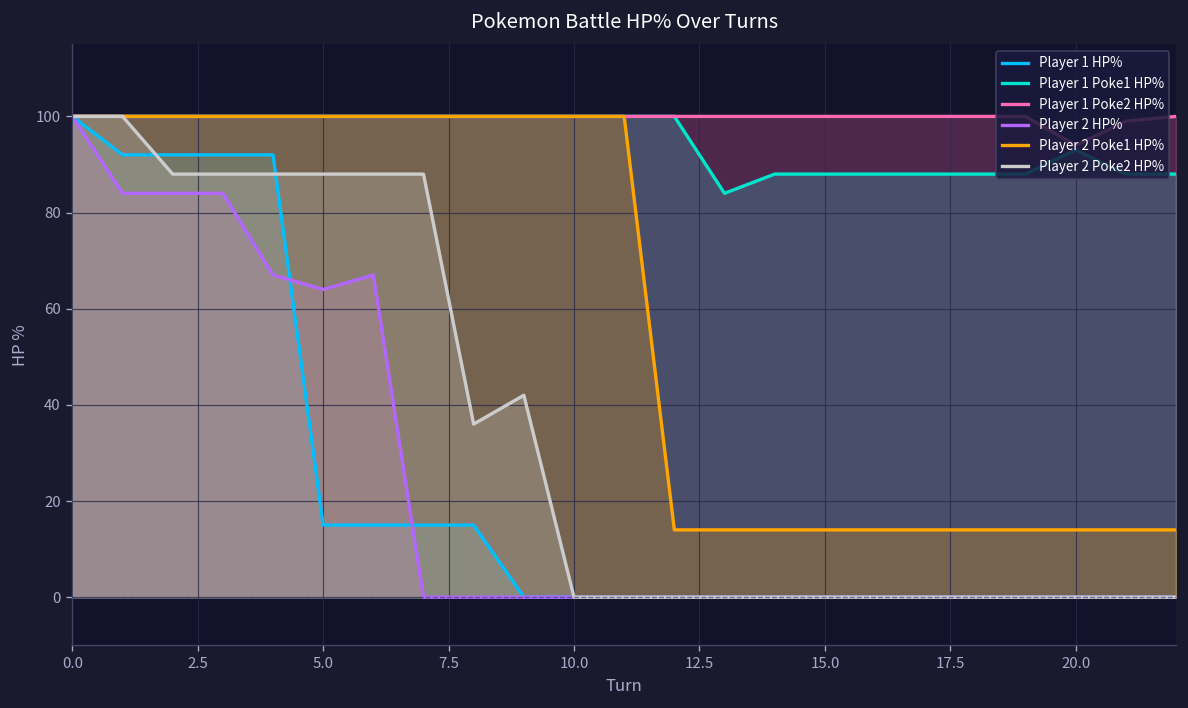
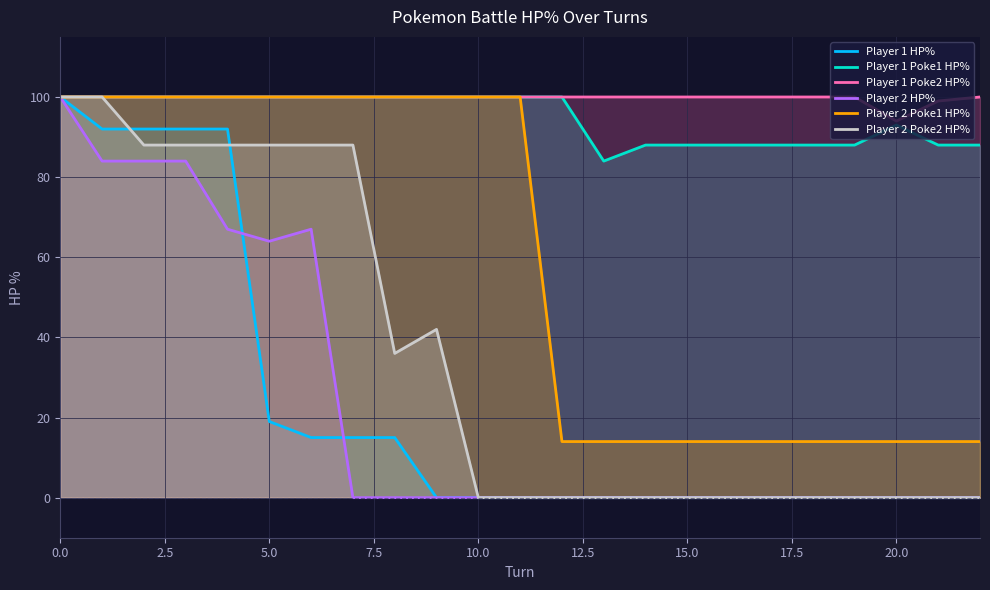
  {
    "Player 1 HP%": {
-     "5.0": 15
+     "5.0": 19
    },
    "Player 1 Poke1 HP%": {
      "15.0": 88
    },
    "Player 1 Poke2 HP%": {
      "15.0": 100
    },
    "Player 2 HP%": {
      "5.0": 64
    },
    "Player 2 Poke1 HP%": {
      "15.0": 14,
      "20.0": 14
    },
    "Player 2 Poke2 HP%": {
      "5.0": 88
    }
  }
